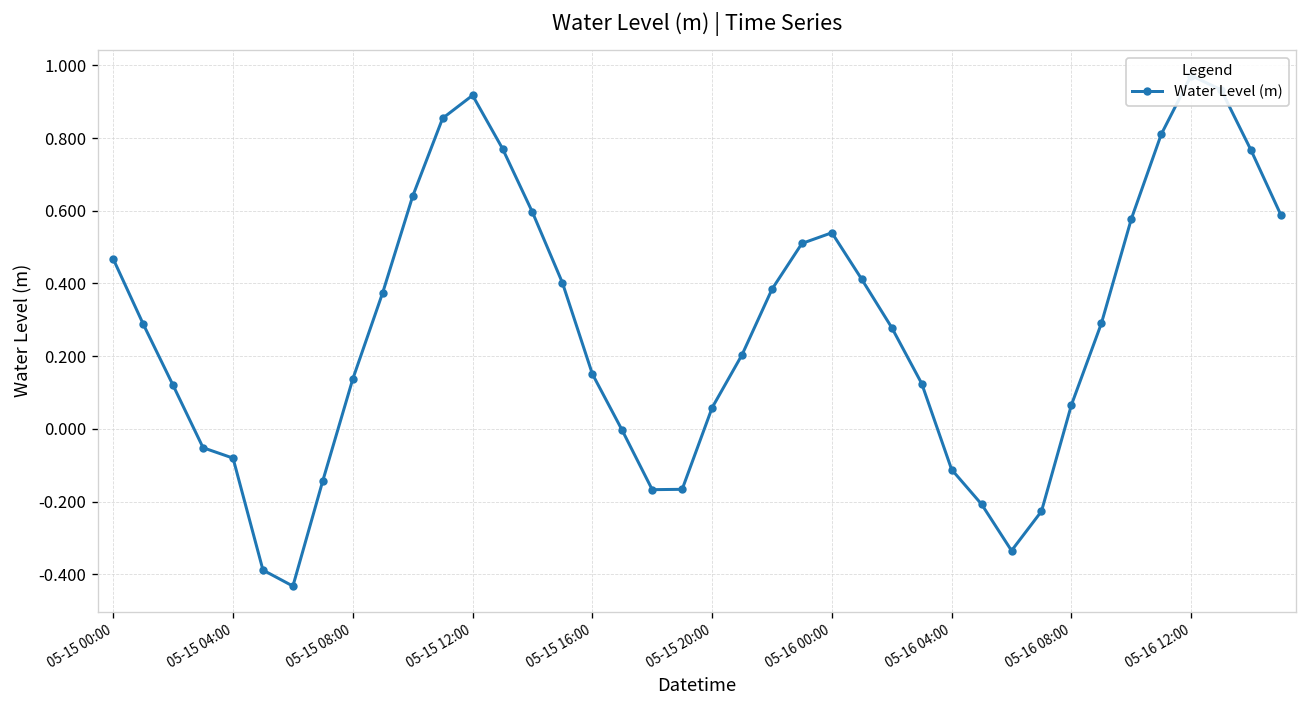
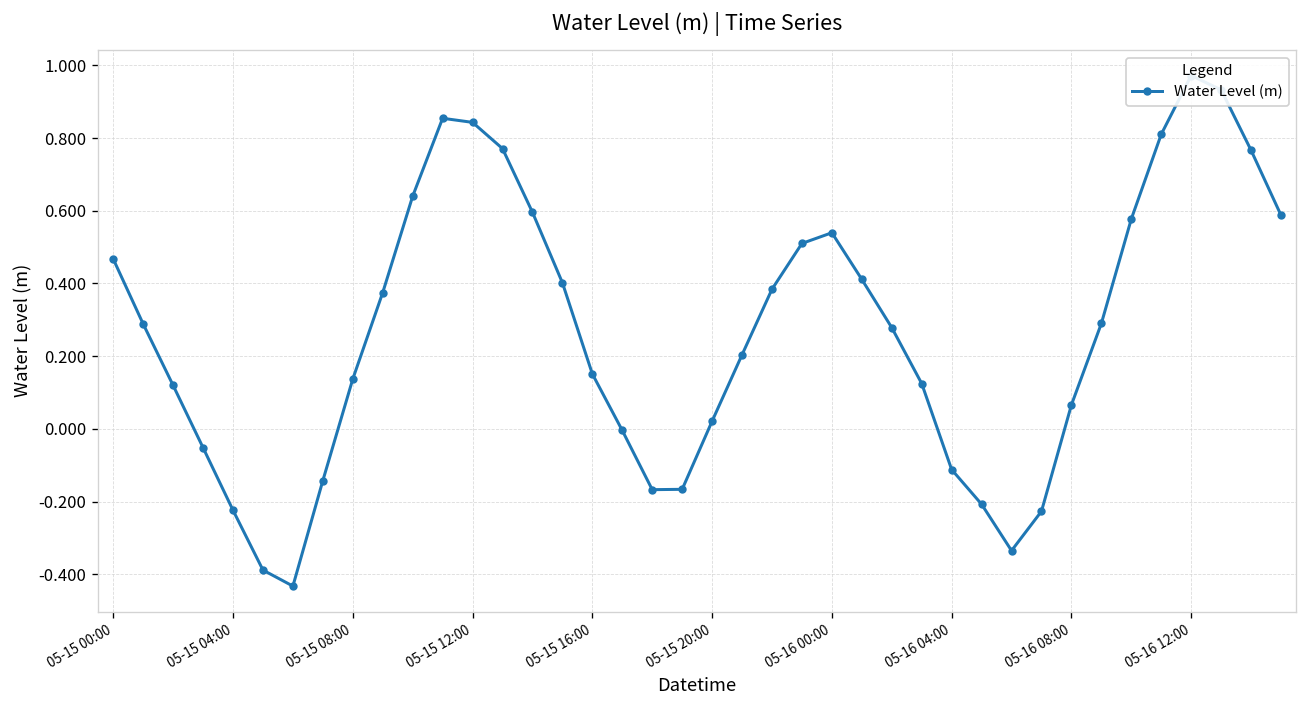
  {
    "05-15 00:00": 0.47,
-   "05-15 04:00": -0.08,
+   "05-15 04:00": -0.22,
    "05-15 08:00": 0.14,
-   "05-15 12:00": 0.92,
+   "05-15 12:00": 0.84,
    "05-15 16:00": 0.15,
-   "05-15 20:00": 0.06,
+   "05-15 20:00": 0.02,
    "05-16 00:00": 0.54,
    "05-16 04:00": -0.11,
    "05-16 08:00": 0.07
  }
